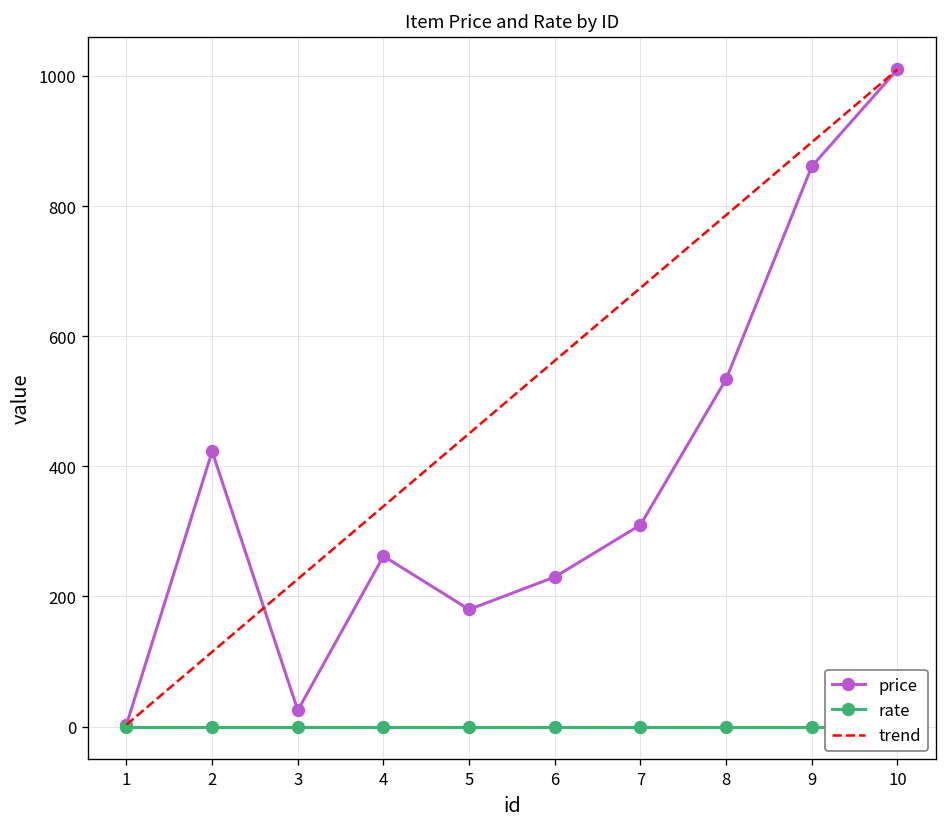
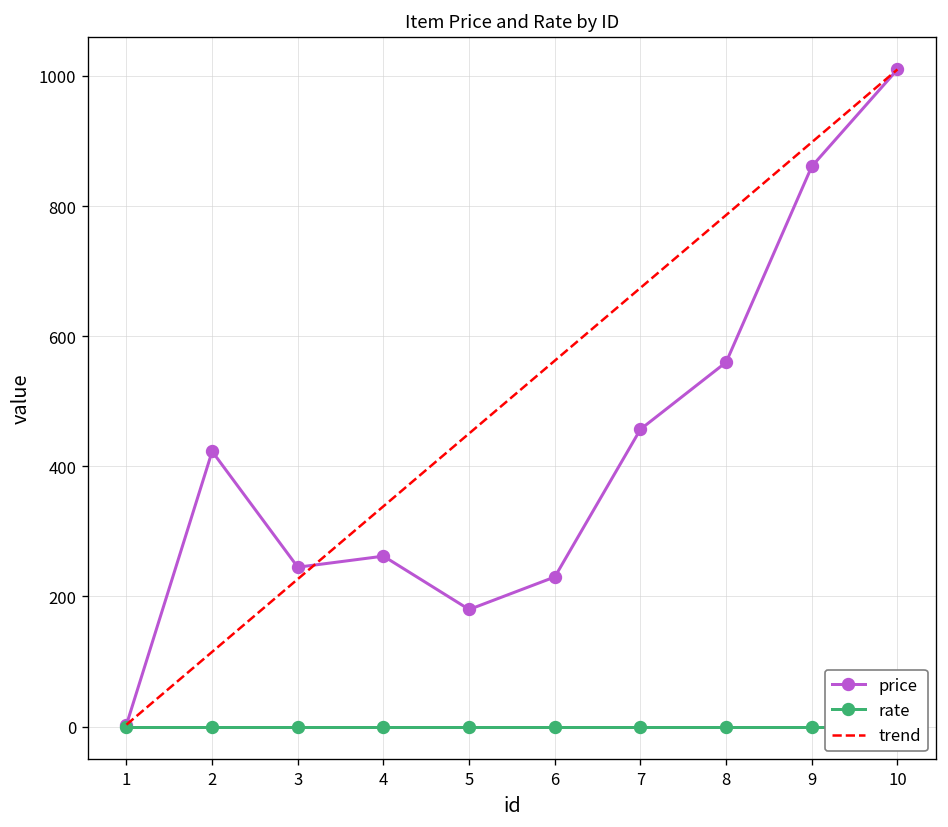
  {
    "price": {
      "2": 420,
-     "3": 30,
+     "3": 250,
      "4": 260,
      "5": 180,
      "6": 230,
-     "7": 310,
-     "8": 530,
+     "7": 460,
+     "8": 560,
      "9": 860
    },
    "rate": {
      "2": 0,
      "3": 0,
      "4": 0,
      "5": 0,
      "6": 0,
      "7": 0,
      "8": 0,
      "9": 0
    }
  }
